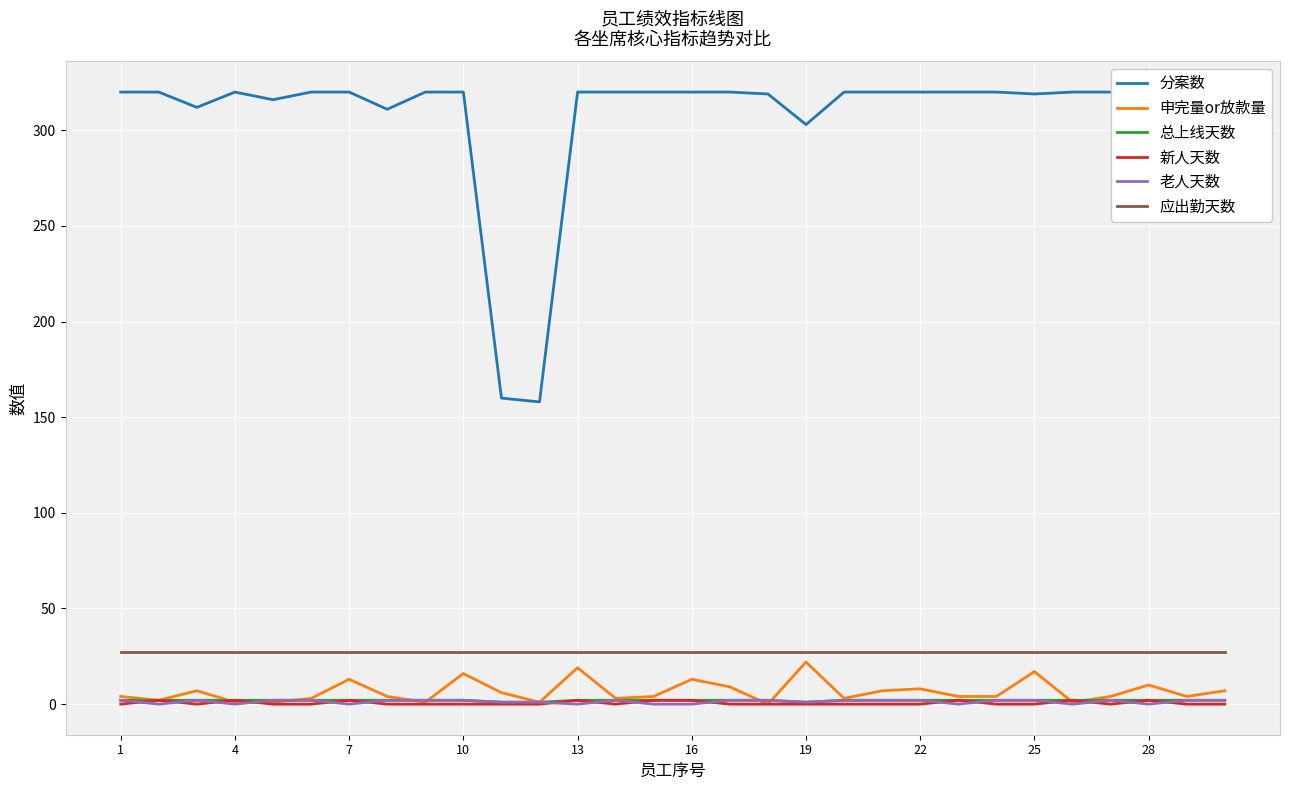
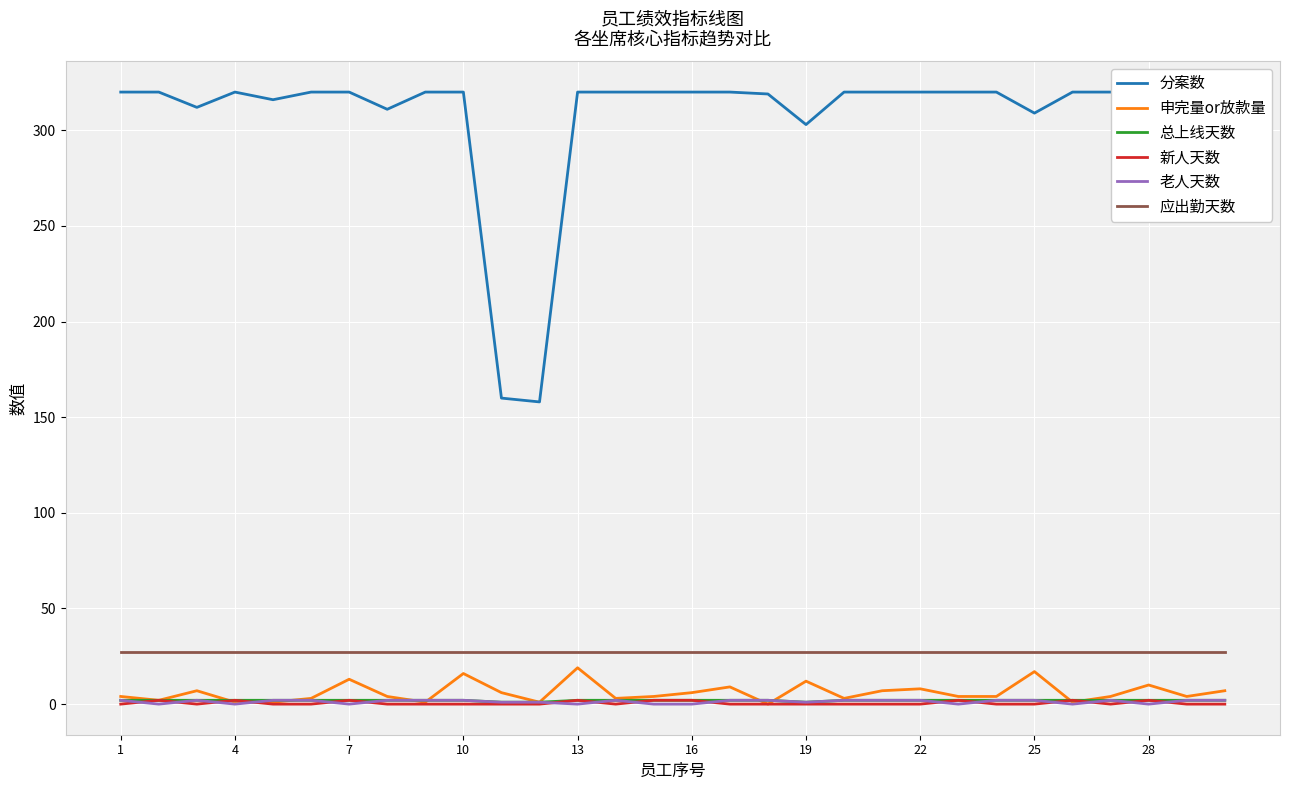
  {
    "分案数": {
      "1": 320,
      "4": 320,
      "7": 320,
      "10": 320,
      "13": 320,
      "16": 320,
      "19": 303,
      "22": 320,
-     "25": 319
+     "25": 309
    },
    "申完量or放款量": {
      "1": 4,
      "7": 13,
      "10": 16,
      "13": 19,
-     "16": 13,
-     "19": 22,
+     "16": 6,
+     "19": 12,
      "22": 8,
      "25": 17,
      "28": 10
    },
    "新人天数": {
      "1": 0,
      "10": 0,
      "22": 0,
      "25": 0
    },
    "老人天数": {
      "7": 0,
      "13": 0,
      "16": 0,
      "28": 0
    },
    "应出勤天数": {
      "1": 27,
      "4": 27,
      "7": 27,
      "10": 27,
      "13": 27,
      "16": 27,
      "19": 27,
      "22": 27,
      "25": 27,
      "28": 27
    }
  }
